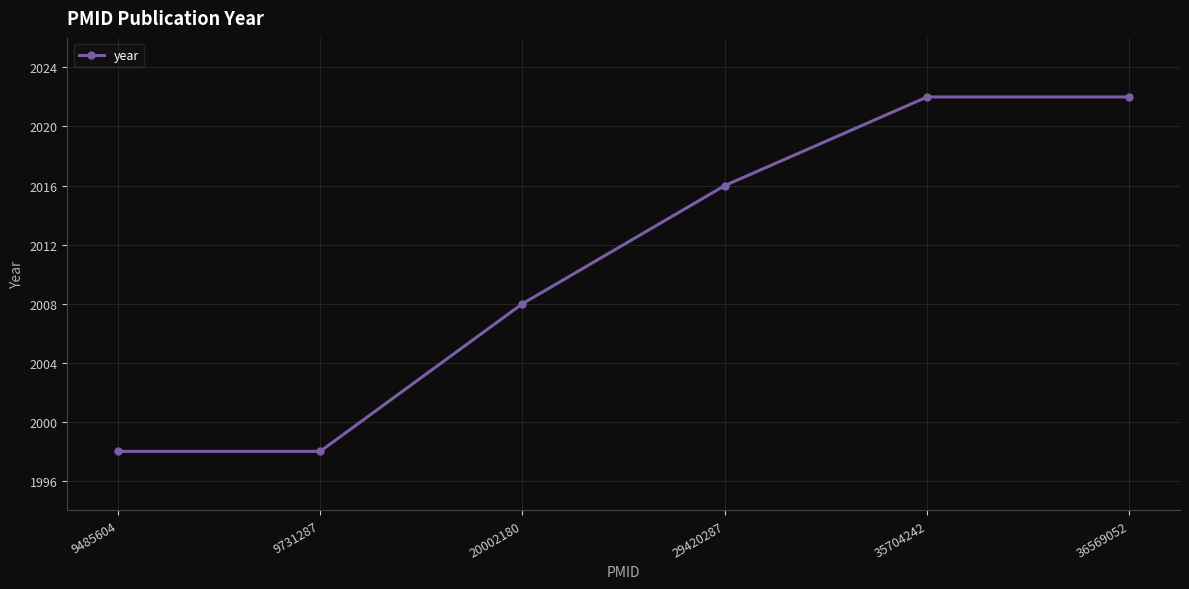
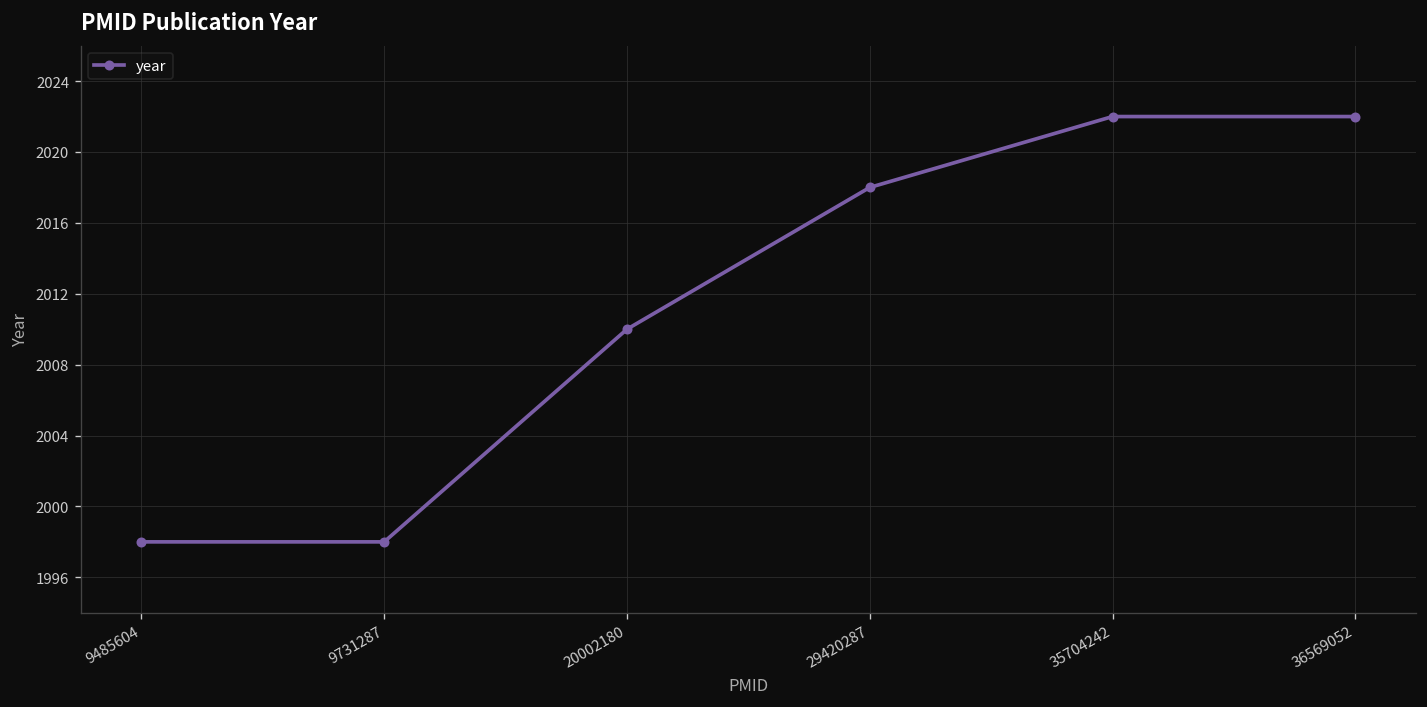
  {
    "9485604": 1998,
    "9731287": 1998,
-   "20002180": 2008,
-   "29420287": 2016,
+   "20002180": 2010,
+   "29420287": 2018,
    "35704242": 2022,
    "36569052": 2022
  }
